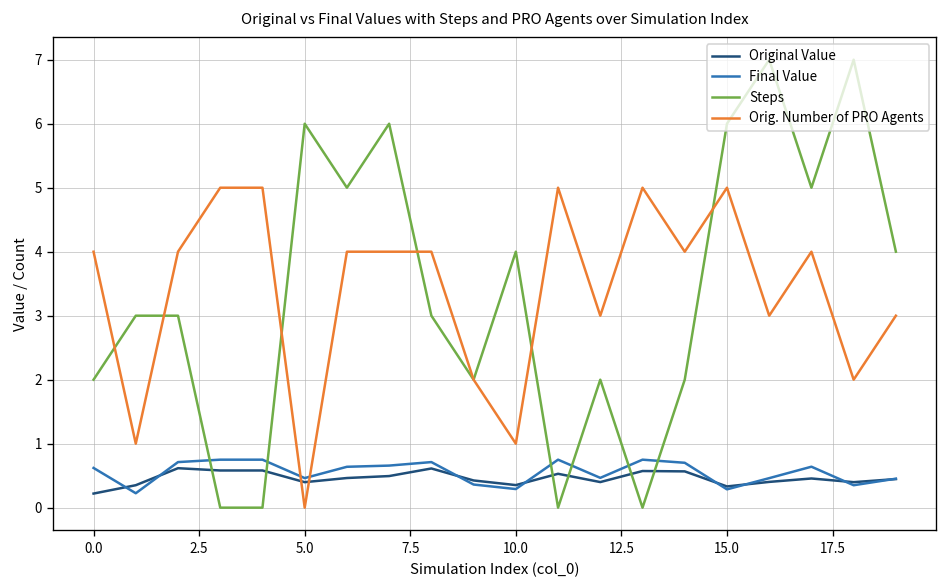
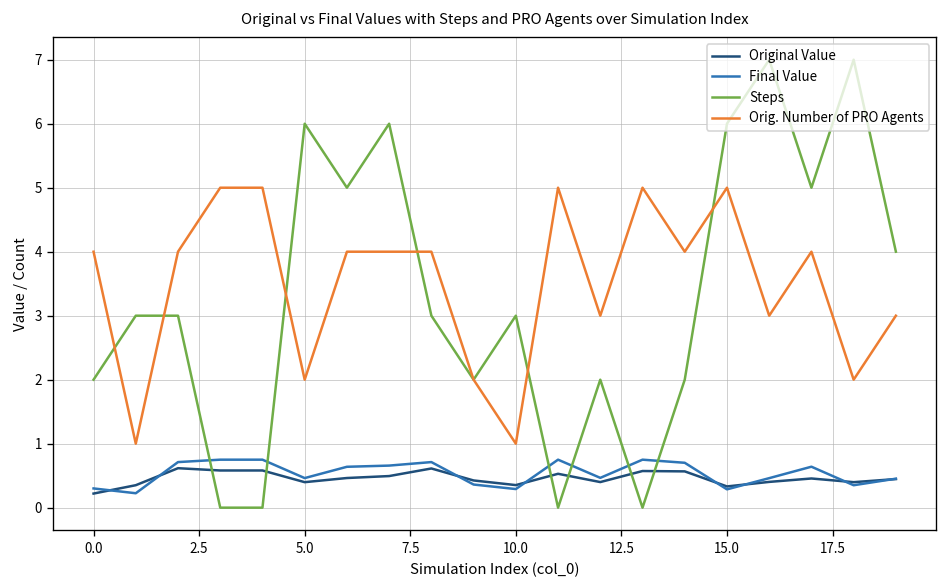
  {
    "Original Value": {
      "0.0": 0.2,
      "5.0": 0.4,
      "10.0": 0.4
    },
    "Final Value": {
-     "0.0": 0.6,
+     "0.0": 0.3,
      "5.0": 0.5,
      "10.0": 0.3
    },
    "Steps": {
      "0.0": 2,
      "5.0": 6,
-     "10.0": 4
+     "10.0": 3
    },
    "Orig. Number of PRO Agents": {
      "0.0": 4,
-     "5.0": 0,
+     "5.0": 2,
      "10.0": 1,
      "15.0": 5
    }
  }
